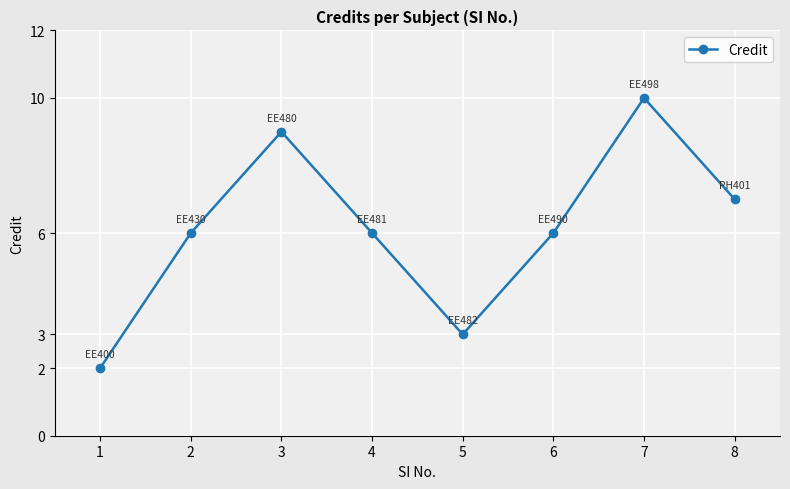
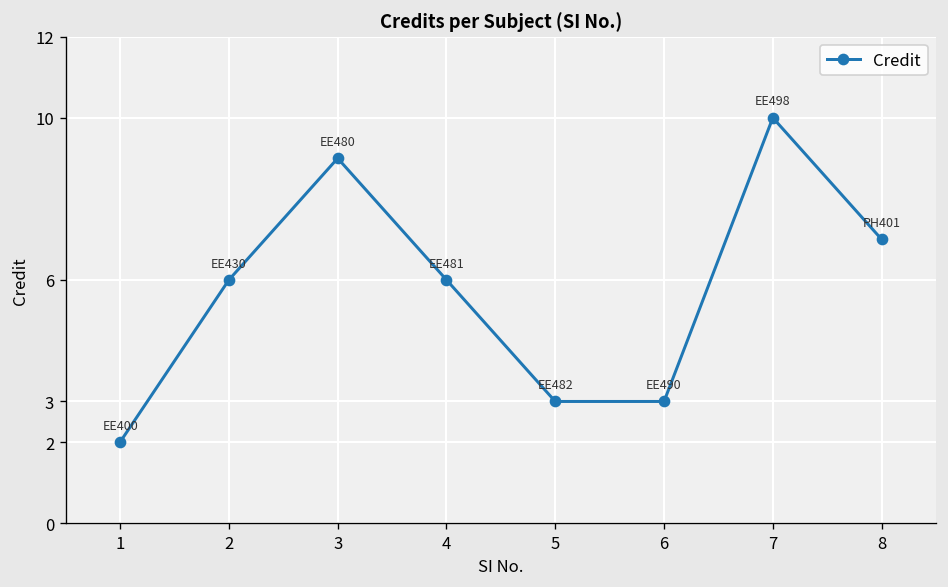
  {
    "1": 2,
    "2": 6,
    "3": 9,
    "4": 6,
    "5": 3,
-   "6": 6,
+   "6": 3,
    "7": 10,
    "8": 7
  }
